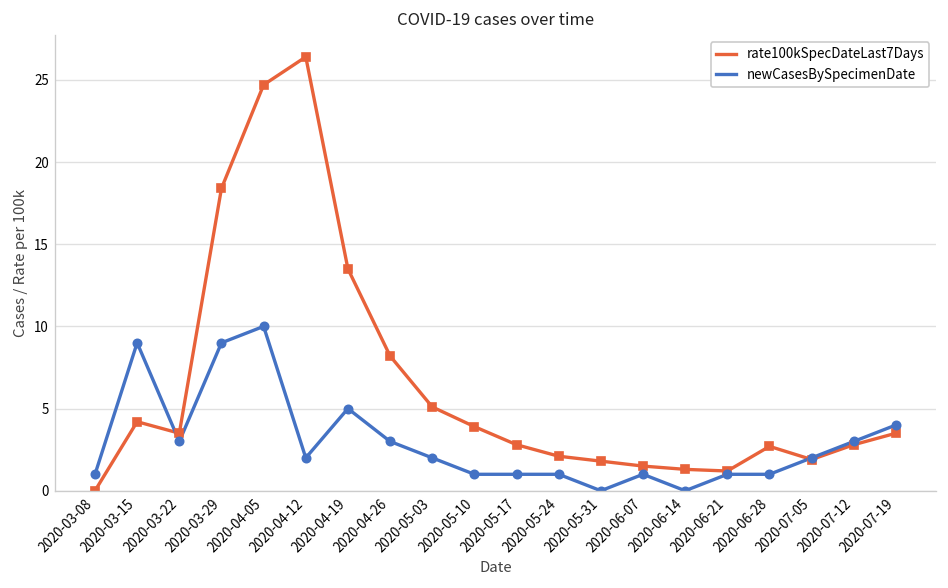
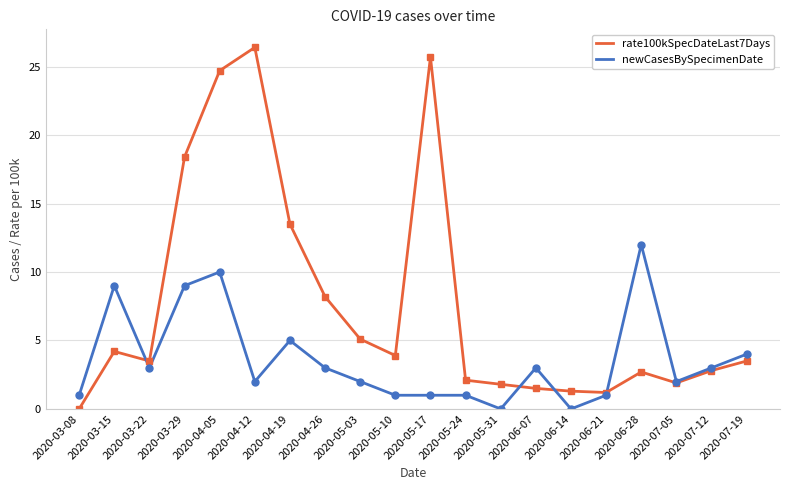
  {
    "rate100kSpecDateLast7Days": {
      "2020-03-08": 0.0,
      "2020-03-15": 4.2,
      "2020-03-22": 3.5,
      "2020-03-29": 18.4,
      "2020-04-05": 24.7,
      "2020-04-12": 26.4,
      "2020-04-19": 13.5,
      "2020-04-26": 8.2,
      "2020-05-03": 5.1,
      "2020-05-10": 3.9,
-     "2020-05-17": 2.8,
+     "2020-05-17": 25.7,
      "2020-05-24": 2.1,
      "2020-05-31": 1.8,
      "2020-06-07": 1.5,
      "2020-06-14": 1.3,
      "2020-06-21": 1.2,
      "2020-06-28": 2.7,
      "2020-07-12": 2.8,
      "2020-07-19": 3.5
    },
    "newCasesBySpecimenDate": {
      "2020-03-08": 1,
      "2020-03-15": 9,
      "2020-03-22": 3,
      "2020-03-29": 9,
      "2020-04-05": 10,
      "2020-04-12": 2,
      "2020-04-19": 5,
      "2020-04-26": 3,
      "2020-05-03": 2,
      "2020-05-10": 1,
      "2020-05-17": 1,
      "2020-05-24": 1,
      "2020-05-31": 0,
-     "2020-06-07": 1,
+     "2020-06-07": 3,
      "2020-06-14": 0,
      "2020-06-21": 1,
-     "2020-06-28": 1,
+     "2020-06-28": 12,
      "2020-07-12": 3,
      "2020-07-19": 4
    }
  }
